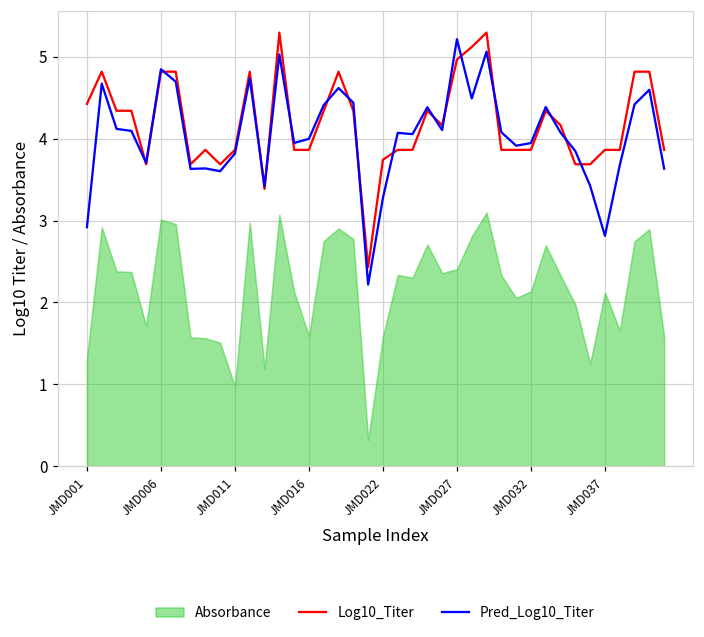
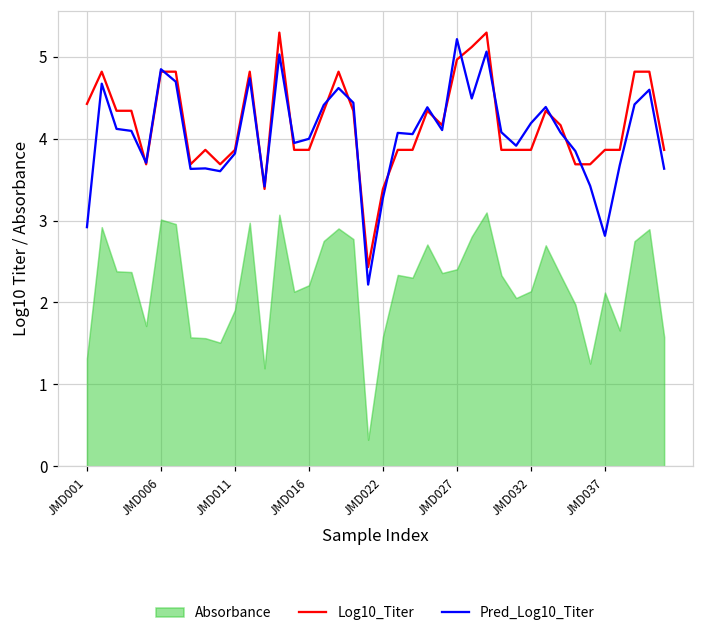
  {
    "Log10_Titer": {
      "JMD001": 4.4,
      "JMD011": 3.9,
      "JMD016": 3.9,
-     "JMD022": 3.7,
+     "JMD022": 3.4,
      "JMD027": 5.0,
      "JMD032": 3.9,
      "JMD037": 3.9
    },
    "Absorbance": {
      "JMD001": 1.3,
      "JMD006": 3.0,
-     "JMD011": 1.0,
-     "JMD016": 1.6,
+     "JMD011": 1.9,
+     "JMD016": 2.2,
      "JMD022": 1.6,
      "JMD027": 2.4,
      "JMD032": 2.1,
      "JMD037": 2.1
    },
    "Pred_Log10_Titer": {
      "JMD001": 2.9,
      "JMD011": 3.8,
      "JMD016": 4.0,
      "JMD022": 3.3,
      "JMD027": 5.2,
-     "JMD032": 3.9,
+     "JMD032": 4.2,
      "JMD037": 2.8
    }
  }
